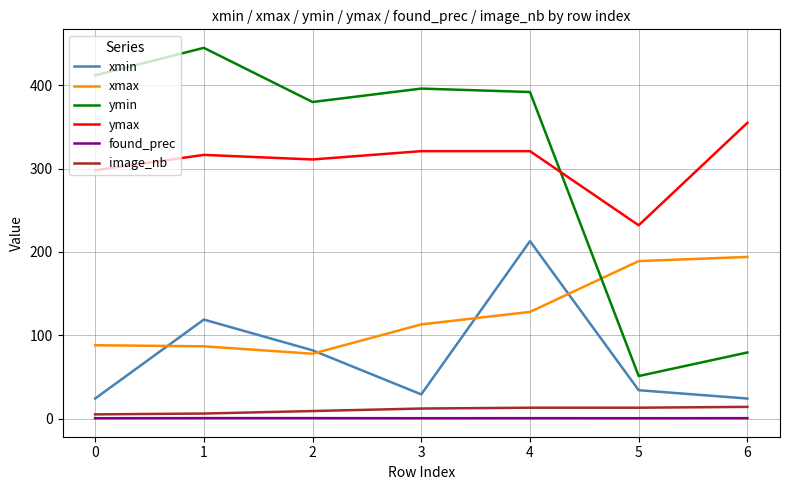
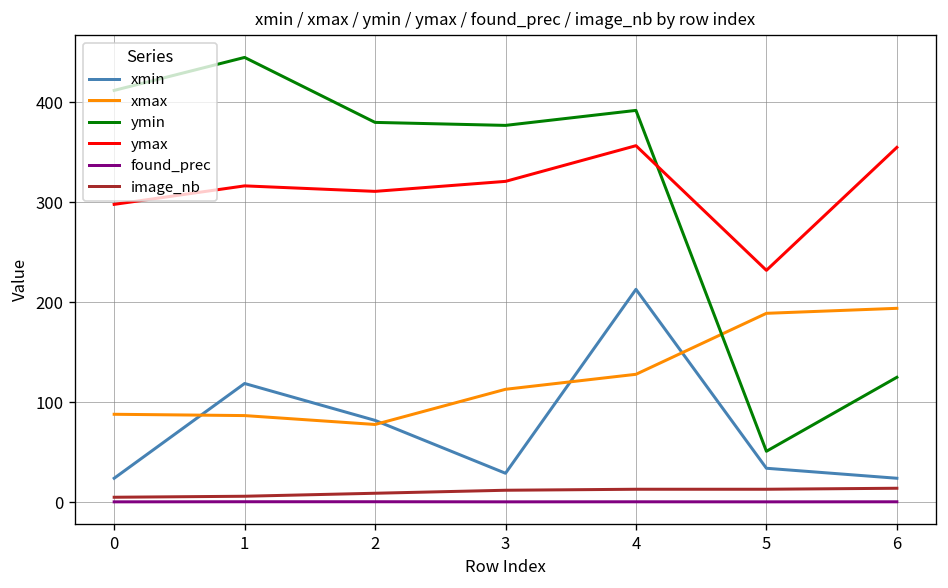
  {
    "xmin": {
      "0": 20,
      "1": 120,
      "2": 80,
      "3": 30,
      "4": 210,
      "5": 30,
      "6": 20
    },
    "xmax": {
      "0": 90,
      "1": 90,
      "2": 80,
      "3": 110,
      "4": 130,
      "5": 190,
      "6": 190
    },
    "ymin": {
      "1": 450,
      "2": 380,
-     "3": 400,
+     "3": 380,
      "4": 390,
      "5": 50,
-     "6": 80
+     "6": 130
    },
    "ymax": {
      "1": 320,
      "2": 310,
      "3": 320,
-     "4": 320,
+     "4": 360,
      "5": 230,
      "6": 360
    },
    "found_prec": {
      "0": 0,
      "1": 0,
      "2": 0,
      "3": 0,
      "4": 0,
      "5": 0,
      "6": 0
    },
    "image_nb": {
      "0": 10,
      "1": 10,
      "2": 10,
      "3": 10,
      "4": 10,
      "5": 10,
      "6": 10
    }
  }
